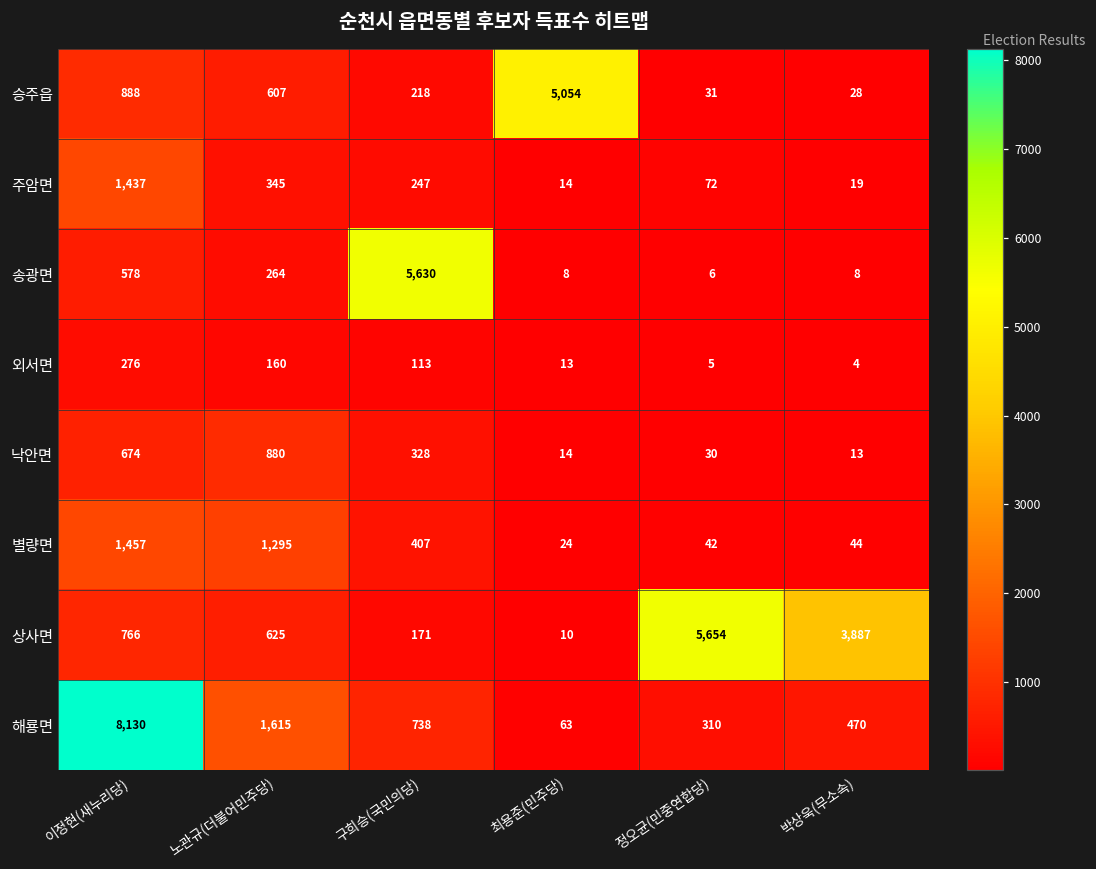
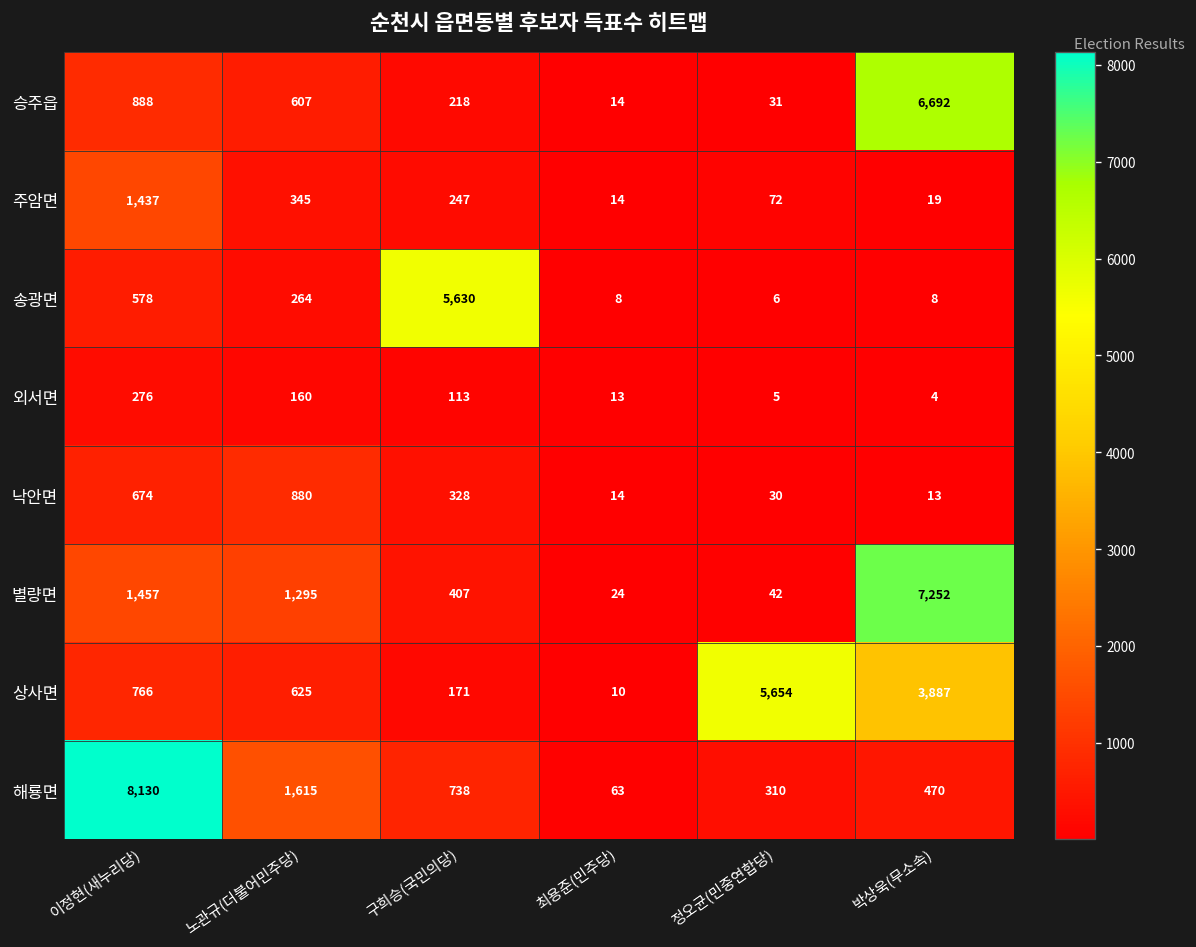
  {
    "승주읍": {
      "이정현(새누리당)": "888",
      "노관규(더불어민주당)": "607",
      "구희승(국민의당)": "218",
-     "최용준(민주당)": "5,054",
+     "최용준(민주당)": "14",
      "정오균(민중연합당)": "31",
-     "박상욱(무소속)": "28"
+     "박상욱(무소속)": "6,692"
    },
    "주암면": {
      "이정현(새누리당)": "1,437",
      "노관규(더불어민주당)": "345",
      "구희승(국민의당)": "247",
      "최용준(민주당)": "14",
      "정오균(민중연합당)": "72",
      "박상욱(무소속)": "19"
    },
    "송광면": {
      "이정현(새누리당)": "578",
      "노관규(더불어민주당)": "264",
      "구희승(국민의당)": "5,630",
      "최용준(민주당)": "8",
      "정오균(민중연합당)": "6",
      "박상욱(무소속)": "8"
    },
    "외서면": {
      "이정현(새누리당)": "276",
      "노관규(더불어민주당)": "160",
      "구희승(국민의당)": "113",
      "최용준(민주당)": "13",
      "정오균(민중연합당)": "5",
      "박상욱(무소속)": "4"
    },
    "낙안면": {
      "이정현(새누리당)": "674",
      "노관규(더불어민주당)": "880",
      "구희승(국민의당)": "328",
      "최용준(민주당)": "14",
      "정오균(민중연합당)": "30",
      "박상욱(무소속)": "13"
    },
    "별량면": {
      "이정현(새누리당)": "1,457",
      "노관규(더불어민주당)": "1,295",
      "구희승(국민의당)": "407",
      "최용준(민주당)": "24",
      "정오균(민중연합당)": "42",
-     "박상욱(무소속)": "44"
+     "박상욱(무소속)": "7,252"
    },
    "상사면": {
      "이정현(새누리당)": "766",
      "노관규(더불어민주당)": "625",
      "구희승(국민의당)": "171",
      "최용준(민주당)": "10",
      "정오균(민중연합당)": "5,654",
      "박상욱(무소속)": "3,887"
    },
    "해룡면": {
      "이정현(새누리당)": "8,130",
      "노관규(더불어민주당)": "1,615",
      "구희승(국민의당)": "738",
      "최용준(민주당)": "63",
      "정오균(민중연합당)": "310",
      "박상욱(무소속)": "470"
    }
  }
